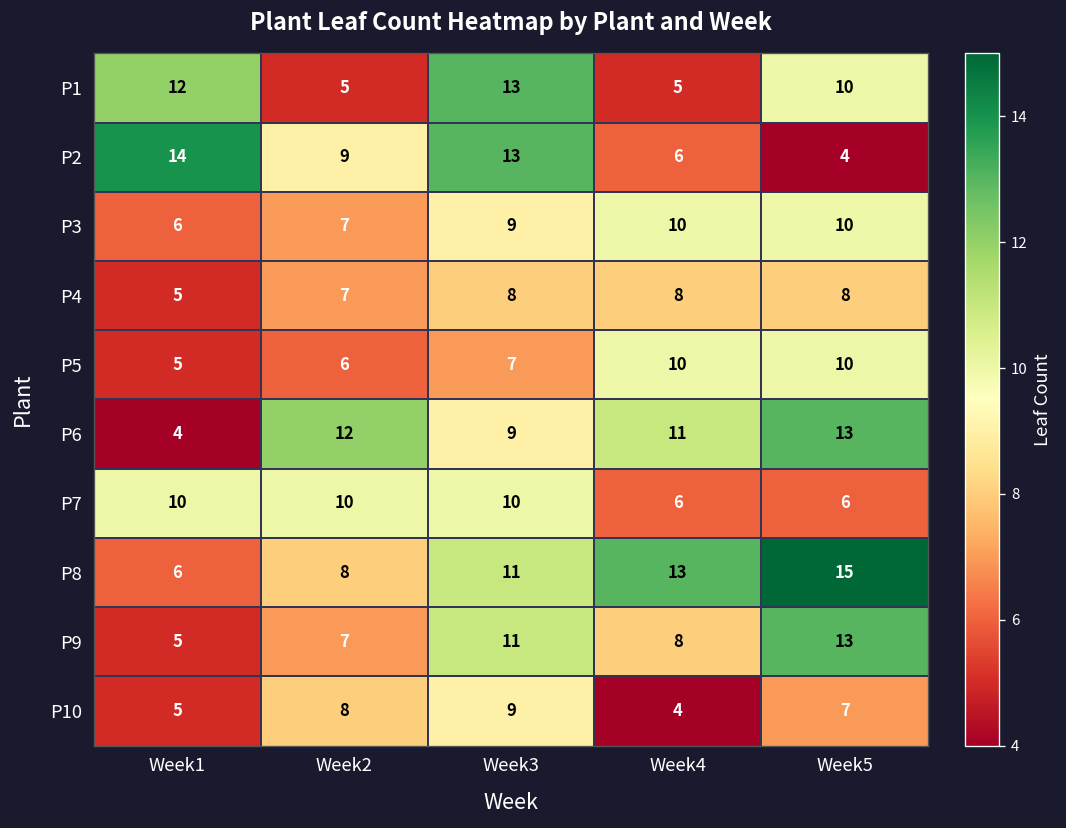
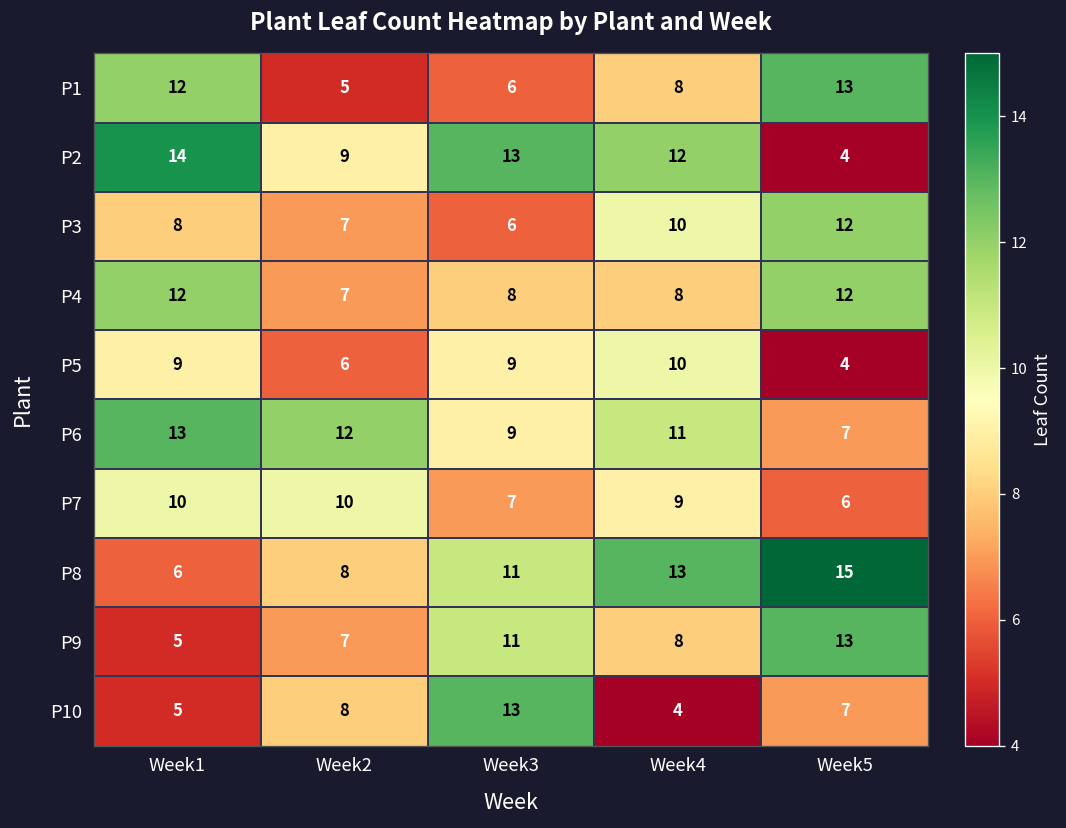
  {
    "P1": {
      "Week1": 12,
      "Week2": 5,
-     "Week3": 13,
-     "Week4": 5,
-     "Week5": 10
+     "Week3": 6,
+     "Week4": 8,
+     "Week5": 13
    },
    "P2": {
      "Week1": 14,
      "Week2": 9,
      "Week3": 13,
-     "Week4": 6,
+     "Week4": 12,
      "Week5": 4
    },
    "P3": {
-     "Week1": 6,
+     "Week1": 8,
      "Week2": 7,
-     "Week3": 9,
+     "Week3": 6,
      "Week4": 10,
-     "Week5": 10
+     "Week5": 12
    },
    "P4": {
-     "Week1": 5,
+     "Week1": 12,
      "Week2": 7,
      "Week3": 8,
      "Week4": 8,
-     "Week5": 8
+     "Week5": 12
    },
    "P5": {
-     "Week1": 5,
+     "Week1": 9,
      "Week2": 6,
-     "Week3": 7,
+     "Week3": 9,
      "Week4": 10,
-     "Week5": 10
+     "Week5": 4
    },
    "P6": {
-     "Week1": 4,
+     "Week1": 13,
      "Week2": 12,
      "Week3": 9,
      "Week4": 11,
-     "Week5": 13
+     "Week5": 7
    },
    "P7": {
      "Week1": 10,
      "Week2": 10,
-     "Week3": 10,
-     "Week4": 6,
+     "Week3": 7,
+     "Week4": 9,
      "Week5": 6
    },
    "P8": {
      "Week1": 6,
      "Week2": 8,
      "Week3": 11,
      "Week4": 13,
      "Week5": 15
    },
    "P9": {
      "Week1": 5,
      "Week2": 7,
      "Week3": 11,
      "Week4": 8,
      "Week5": 13
    },
    "P10": {
      "Week1": 5,
      "Week2": 8,
-     "Week3": 9,
+     "Week3": 13,
      "Week4": 4,
      "Week5": 7
    }
  }
